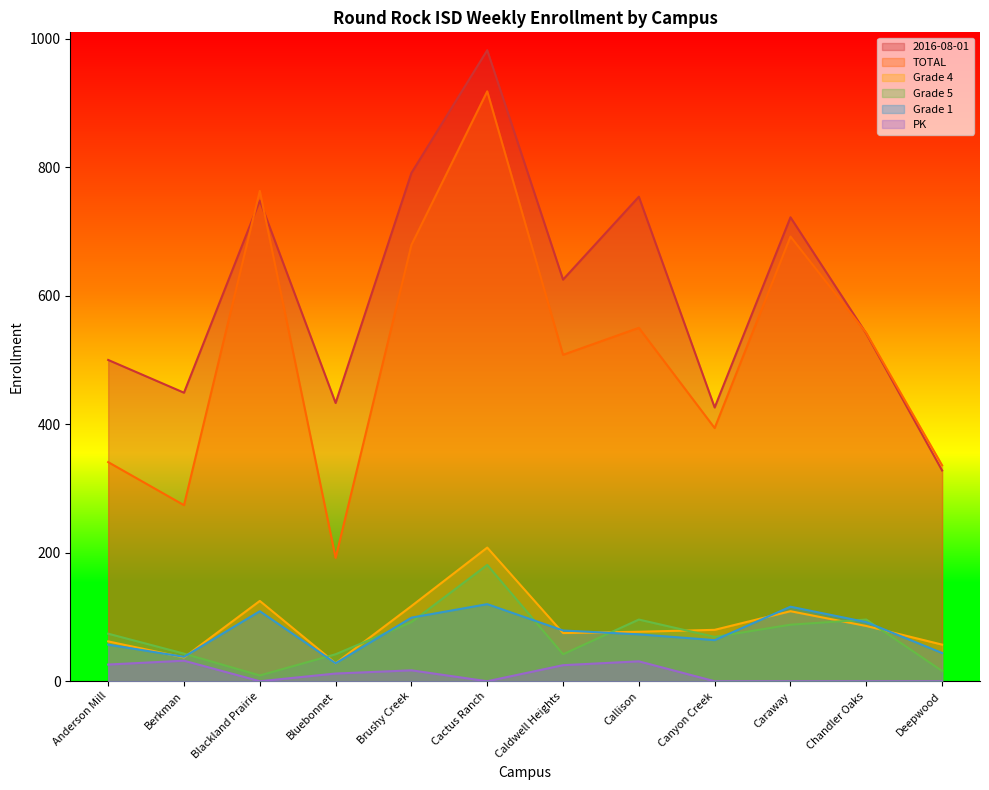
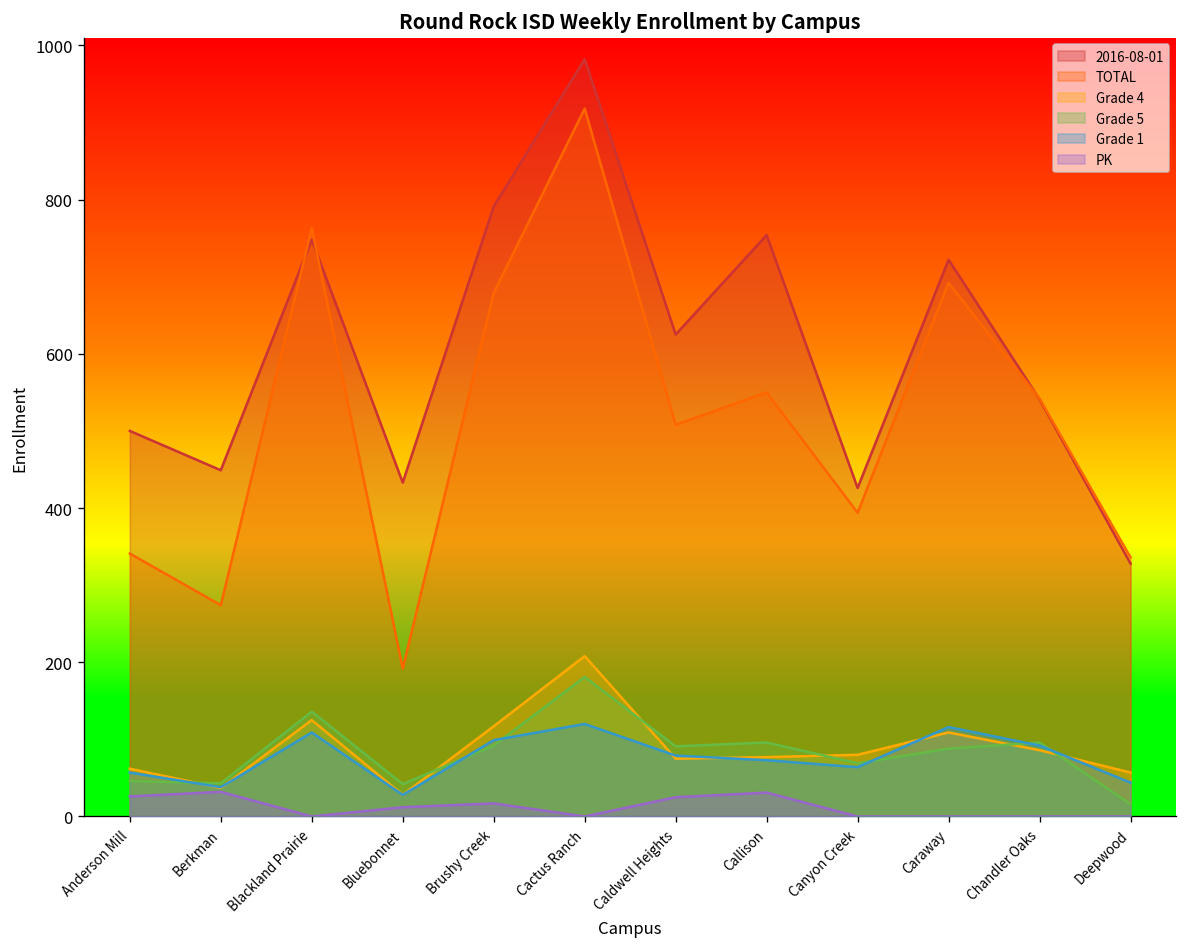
  {
    "Grade 5": {
-     "Anderson Mill": 70,
+     "Anderson Mill": 50,
      "Berkman": 40,
-     "Blackland Prairie": 10,
+     "Blackland Prairie": 140,
      "Bluebonnet": 40,
      "Brushy Creek": 90,
      "Cactus Ranch": 180,
-     "Caldwell Heights": 40,
+     "Caldwell Heights": 90,
      "Callison": 100,
      "Canyon Creek": 70,
      "Caraway": 90,
      "Deepwood": 20
    }
  }
